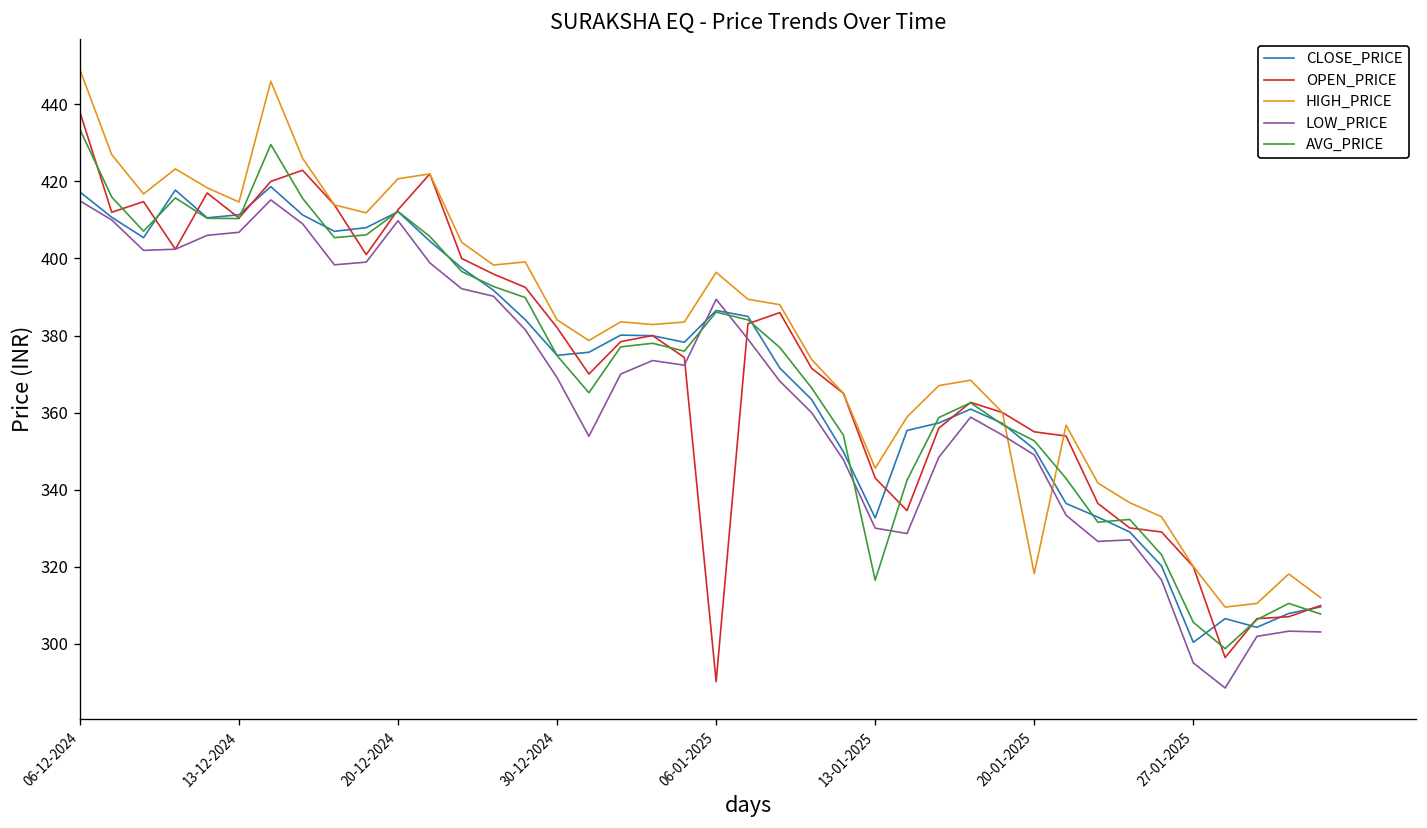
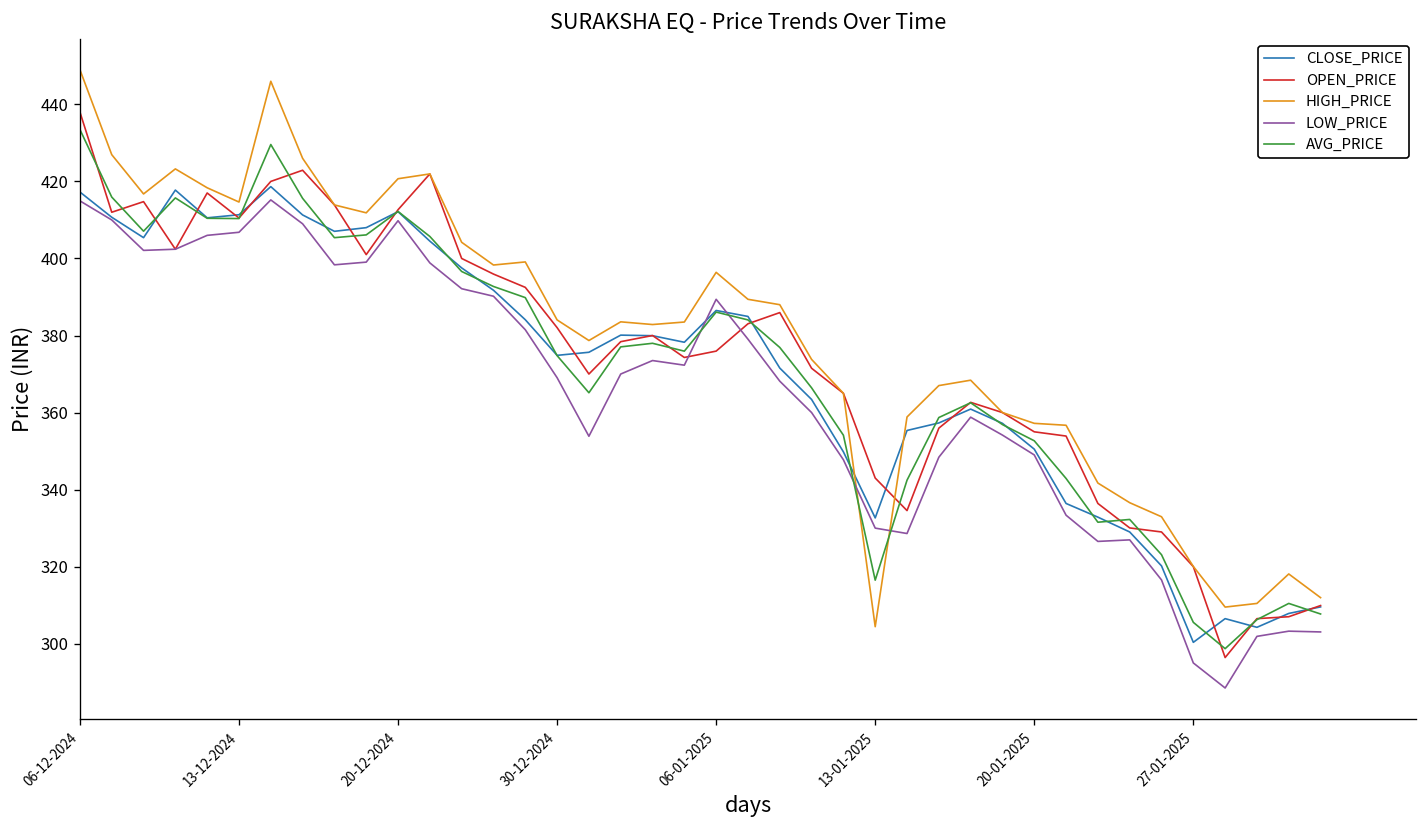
  {
    "CLOSE_PRICE": {
      "06-12-2024": 417,
      "13-12-2024": 411,
      "13-01-2025": 333,
      "20-01-2025": 351,
      "27-01-2025": 300
    },
    "OPEN_PRICE": {
      "06-12-2024": 438,
      "30-12-2024": 382,
-     "06-01-2025": 290,
+     "06-01-2025": 376,
      "13-01-2025": 343,
      "20-01-2025": 355
    },
    "HIGH_PRICE": {
      "06-12-2024": 449,
      "13-12-2024": 415,
      "20-12-2024": 421,
      "30-12-2024": 384,
      "06-01-2025": 396,
-     "13-01-2025": 346,
-     "20-01-2025": 318
+     "13-01-2025": 304,
+     "20-01-2025": 357
    },
    "LOW_PRICE": {
      "06-12-2024": 415,
      "13-12-2024": 407,
      "20-12-2024": 410,
      "30-12-2024": 369,
      "06-01-2025": 389,
      "13-01-2025": 330,
      "20-01-2025": 349,
      "27-01-2025": 295
    },
    "AVG_PRICE": {
      "06-12-2024": 433,
      "13-01-2025": 316,
      "20-01-2025": 353,
      "27-01-2025": 306
    }
  }
